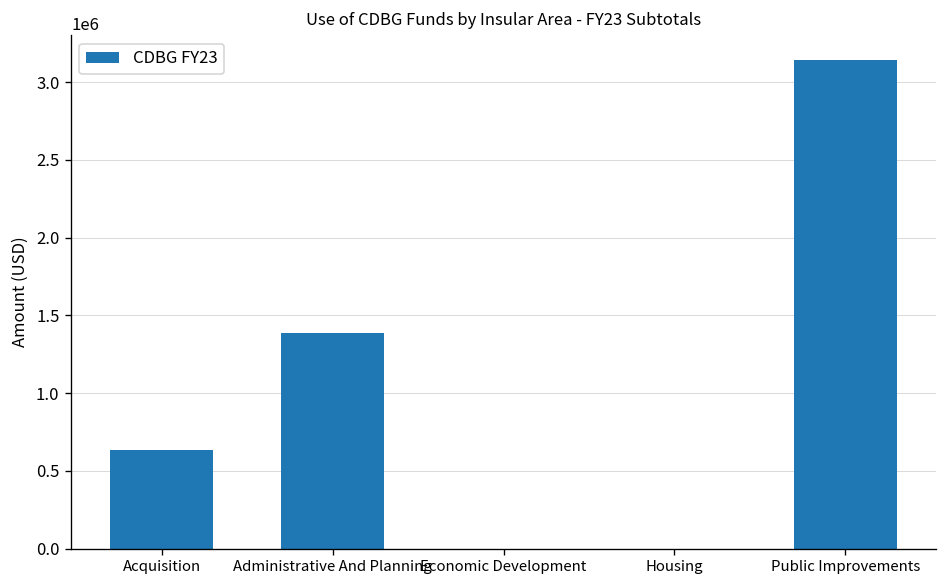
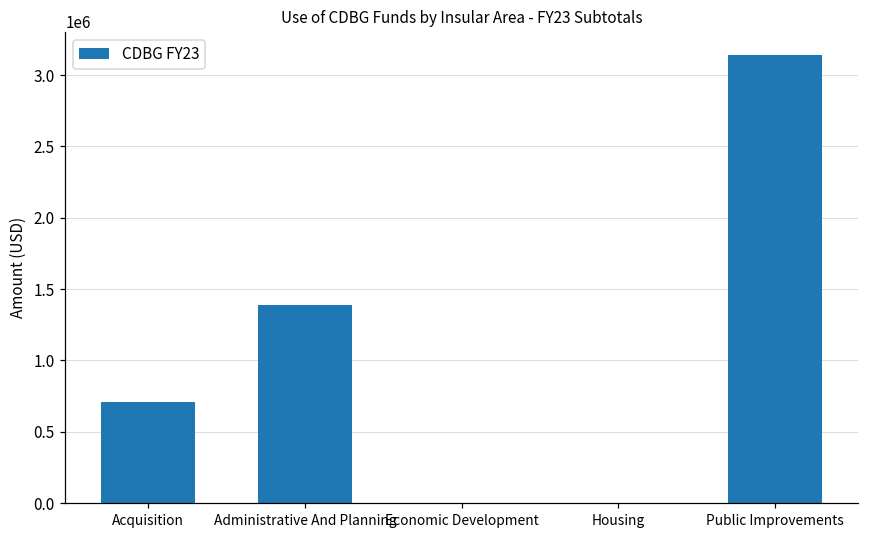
  {
-   "Acquisition": 640000,
+   "Acquisition": 710000,
    "Administrative And Planning": 1390000,
    "Economic Development": 0,
    "Housing": 0,
    "Public Improvements": 3140000
  }
